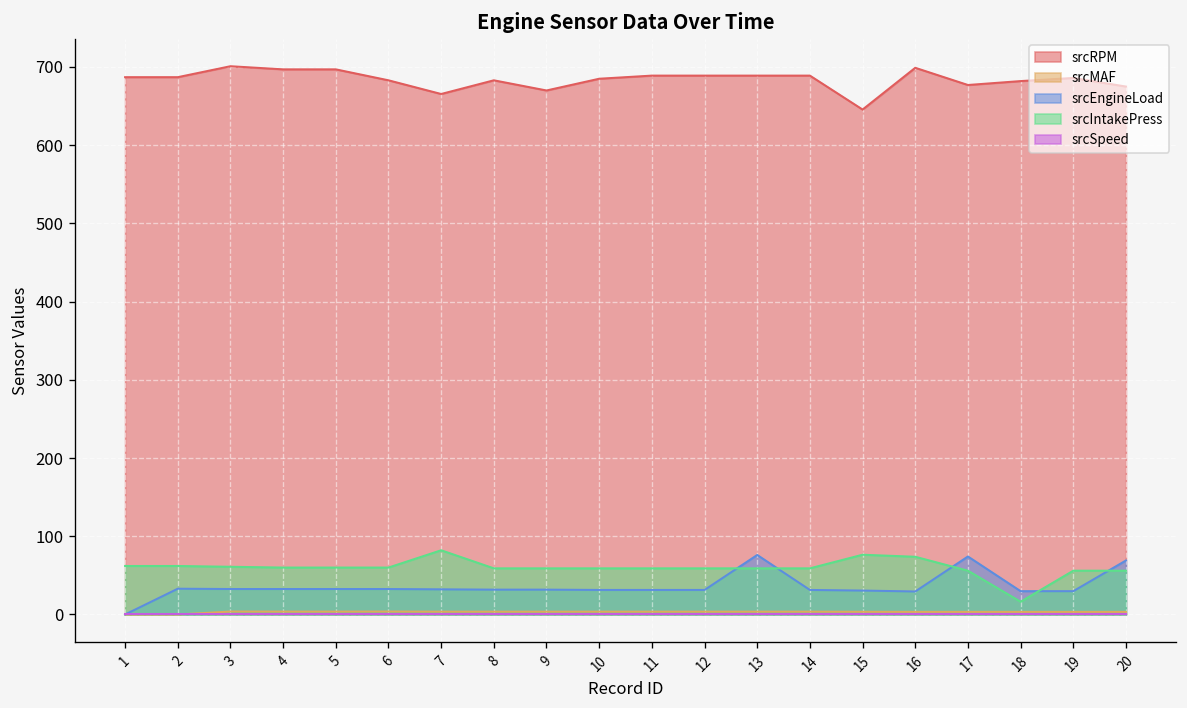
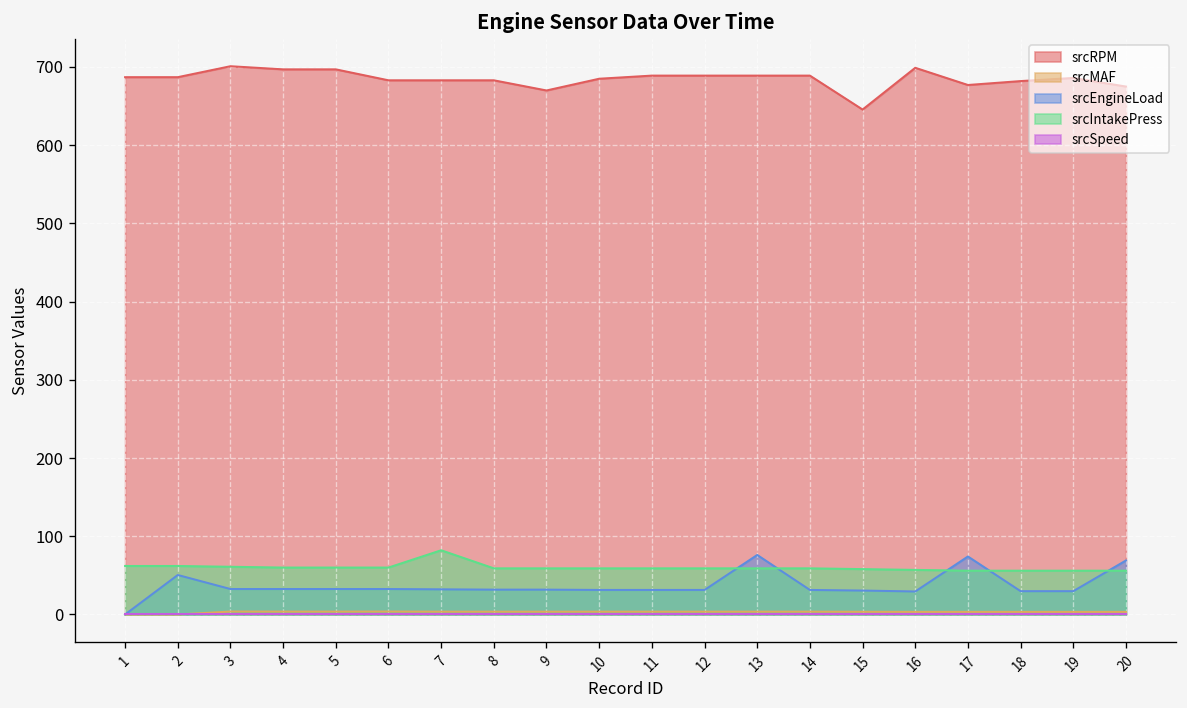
  {
    "srcRPM": {
      "1": 690,
      "2": 690,
      "3": 700,
      "4": 700,
      "5": 700,
      "6": 680,
-     "7": 670,
+     "7": 680,
      "8": 680,
      "9": 670,
      "10": 690,
      "11": 690,
      "12": 690,
      "13": 690,
      "14": 690,
      "15": 650,
      "16": 700,
      "17": 680,
      "18": 680
    },
    "srcEngineLoad": {
-     "2": 30,
+     "2": 50,
      "3": 30,
      "4": 30,
      "5": 30,
      "6": 30,
      "7": 30,
      "8": 30,
      "9": 30,
      "10": 30,
      "11": 30,
      "12": 30,
      "13": 80,
      "14": 30,
      "15": 30,
      "16": 30,
      "17": 70,
      "18": 30,
      "19": 30,
      "20": 70
    },
    "srcIntakePress": {
      "1": 60,
      "2": 60,
      "3": 60,
      "4": 60,
      "5": 60,
      "6": 60,
      "7": 80,
      "8": 60,
      "9": 60,
      "10": 60,
      "11": 60,
      "12": 60,
      "13": 60,
      "14": 60,
-     "15": 80,
-     "16": 70,
+     "15": 60,
+     "16": 60,
      "17": 60,
-     "18": 20,
+     "18": 60,
      "19": 60,
      "20": 60
    }
  }
